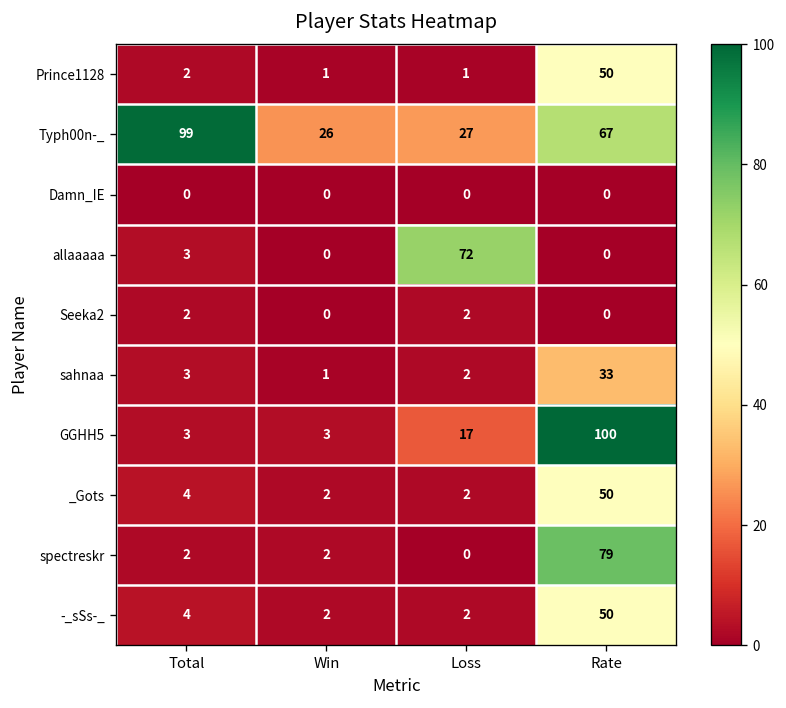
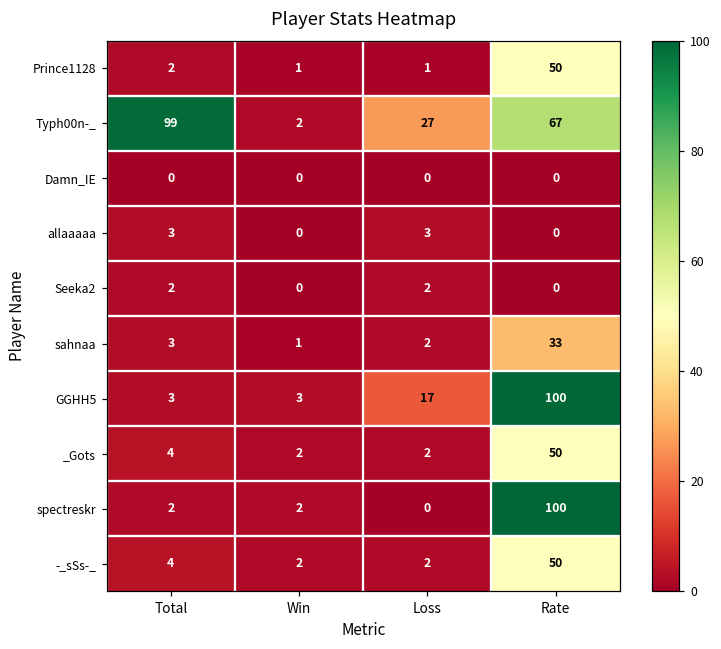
  {
    "Prince1128": {
      "Total": 2,
      "Win": 1,
      "Loss": 1,
      "Rate": 50
    },
    "Typh00n-_": {
      "Total": 99,
-     "Win": 26,
+     "Win": 2,
      "Loss": 27,
      "Rate": 67
    },
    "Damn_IE": {
      "Total": 0,
      "Win": 0,
      "Loss": 0,
      "Rate": 0
    },
    "allaaaaa": {
      "Total": 3,
      "Win": 0,
-     "Loss": 72,
+     "Loss": 3,
      "Rate": 0
    },
    "Seeka2": {
      "Total": 2,
      "Win": 0,
      "Loss": 2,
      "Rate": 0
    },
    "sahnaa": {
      "Total": 3,
      "Win": 1,
      "Loss": 2,
      "Rate": 33
    },
    "GGHH5": {
      "Total": 3,
      "Win": 3,
      "Loss": 17,
      "Rate": 100
    },
    "_Gots": {
      "Total": 4,
      "Win": 2,
      "Loss": 2,
      "Rate": 50
    },
    "spectreskr": {
      "Total": 2,
      "Win": 2,
      "Loss": 0,
-     "Rate": 79
+     "Rate": 100
    },
    "-_sSs-_": {
      "Total": 4,
      "Win": 2,
      "Loss": 2,
      "Rate": 50
    }
  }
